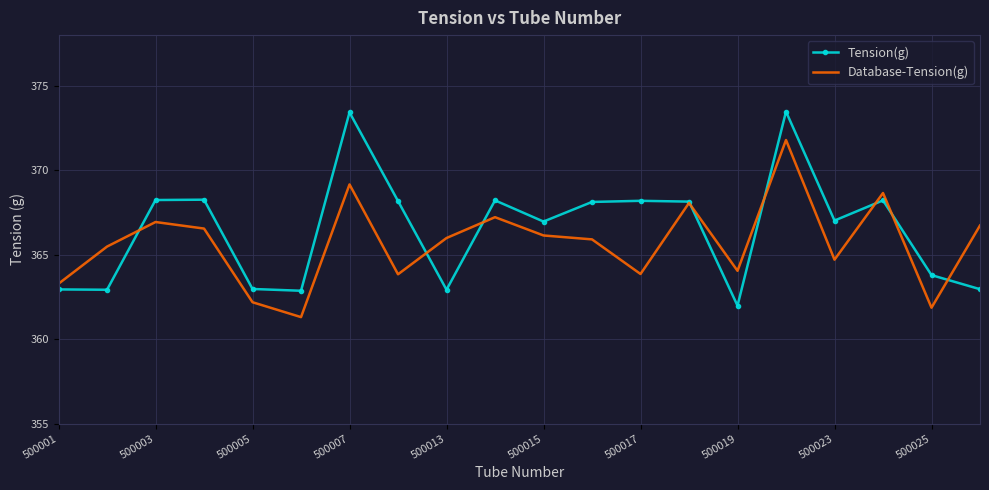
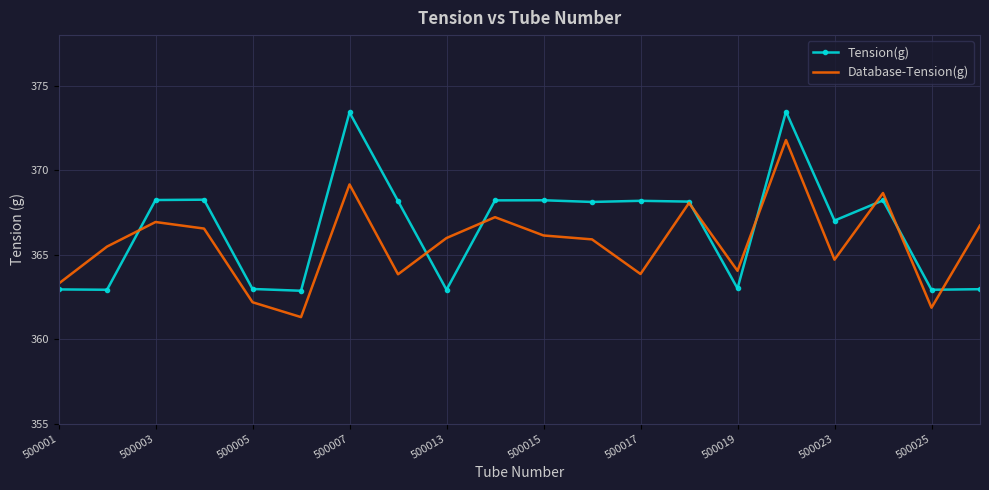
  {
    "Tension(g)": {
      "500001": 362.9,
      "500003": 368.2,
      "500005": 363.0,
      "500007": 373.4,
      "500013": 362.9,
-     "500015": 367.0,
+     "500015": 368.2,
      "500017": 368.2,
-     "500019": 362.0,
+     "500019": 363.0,
      "500023": 367.0,
-     "500025": 363.8
+     "500025": 362.9
    },
    "Database-Tension(g)": {
      "500001": 363.3,
      "500003": 366.9,
      "500005": 362.2,
      "500007": 369.2,
      "500013": 366.0,
      "500015": 366.1,
      "500017": 363.9,
      "500019": 364.0,
      "500023": 364.7,
      "500025": 361.9
    }
  }
